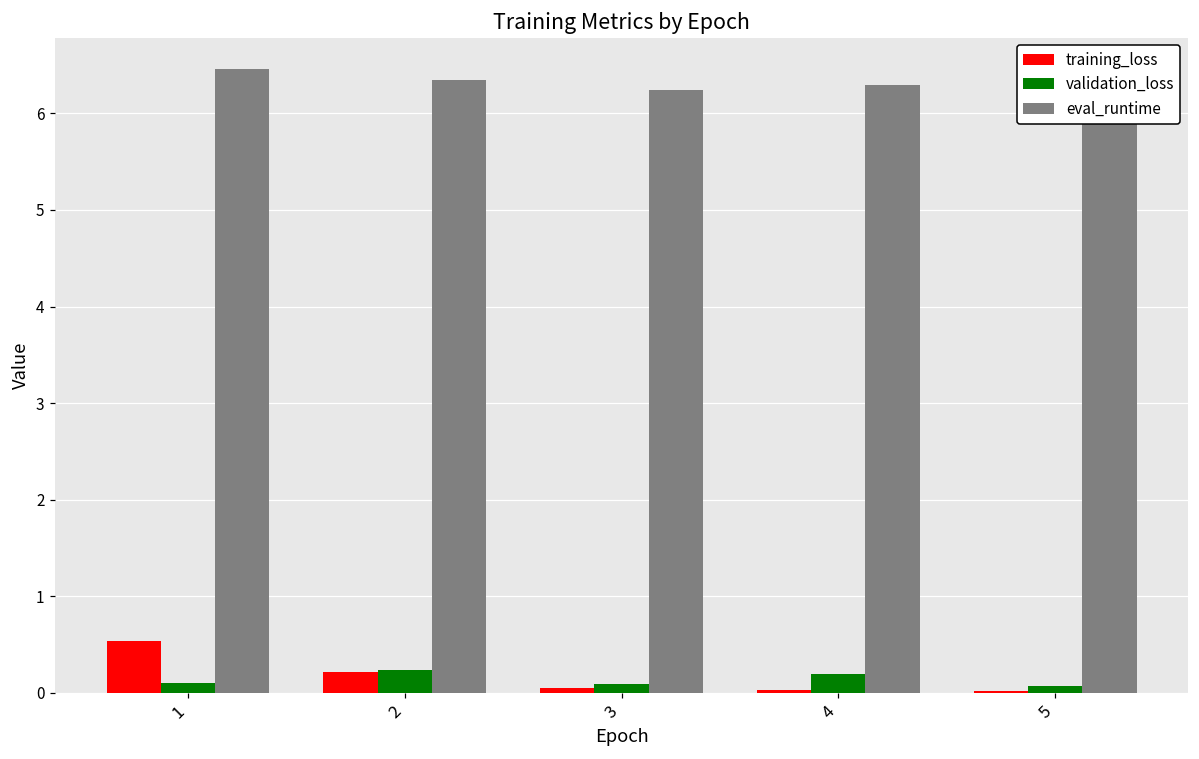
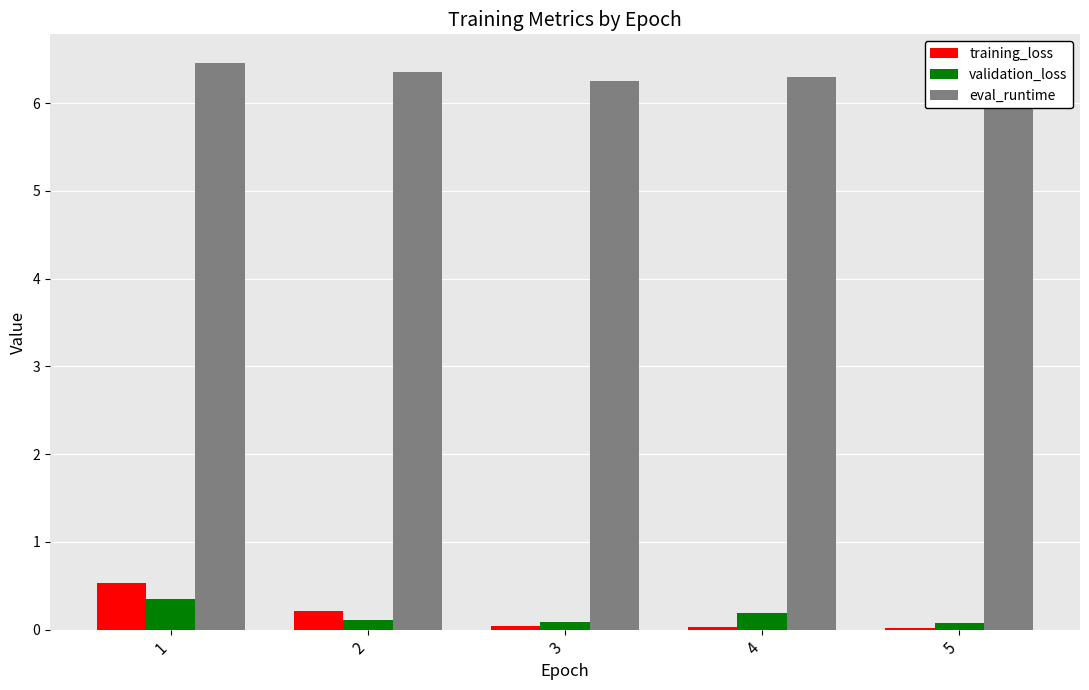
  {
    "training_loss": {
      "1": 0.5,
      "2": 0.2,
      "3": 0.0,
      "4": 0.0
    },
    "validation_loss": {
-     "1": 0.1,
-     "2": 0.2,
+     "1": 0.3,
+     "2": 0.1,
      "3": 0.1,
      "4": 0.2,
      "5": 0.1
    },
    "eval_runtime": {
      "1": 6.5,
      "2": 6.4,
      "3": 6.2,
      "4": 6.3
    }
  }
